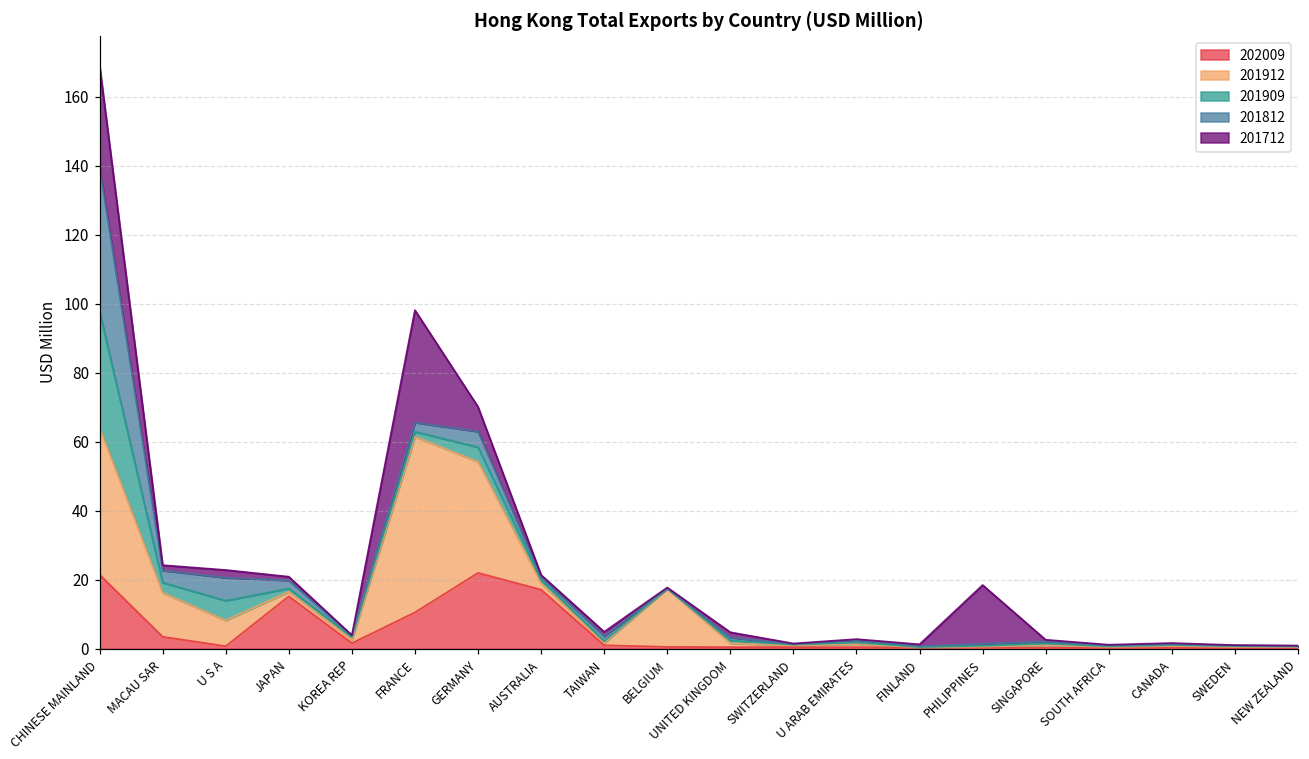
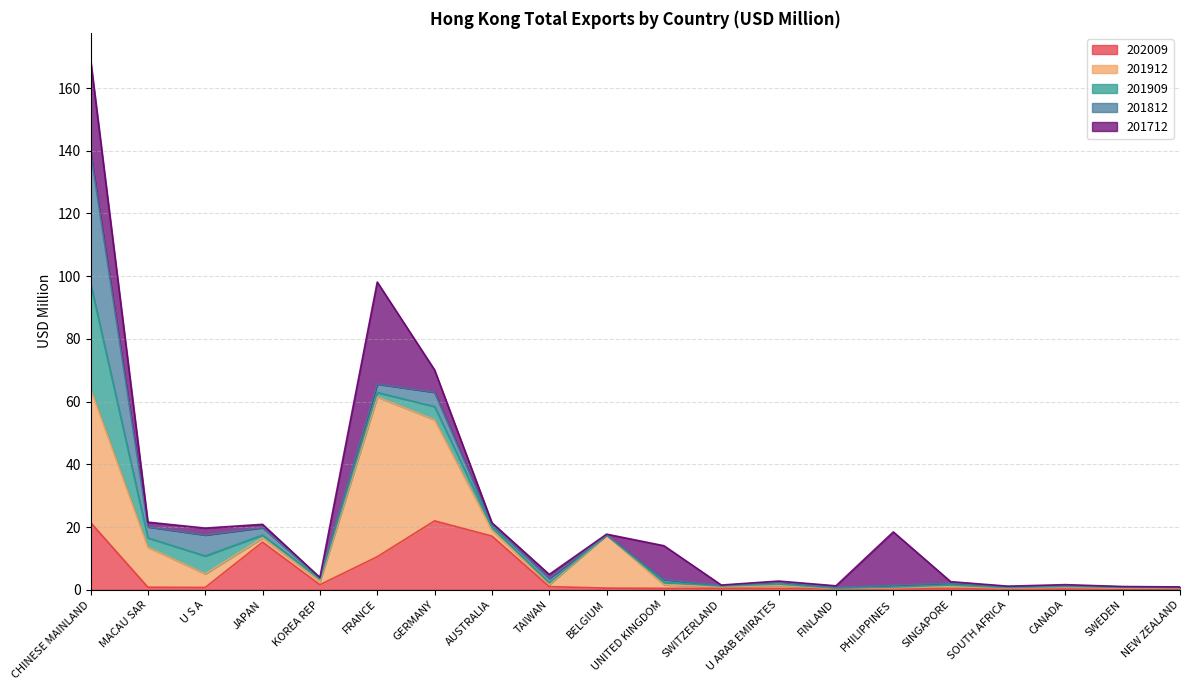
  {
    "202009": {
      "CHINESE MAINLAND": 21,
-     "MACAU SAR": 3,
+     "MACAU SAR": 1,
      "U S A": 1,
      "JAPAN": 15,
      "KOREA REP": 2,
      "FRANCE": 11,
      "GERMANY": 22,
      "AUSTRALIA": 17,
      "BELGIUM": 1,
      "UNITED KINGDOM": 0,
      "U ARAB EMIRATES": 0
    },
    "201912": {
      "CHINESE MAINLAND": 43,
      "MACAU SAR": 13,
-     "U S A": 7,
+     "U S A": 4,
      "JAPAN": 1,
      "KOREA REP": 1,
      "FRANCE": 51,
      "GERMANY": 32,
      "AUSTRALIA": 2
    },
    "201712": {
      "CHINESE MAINLAND": 30,
      "MACAU SAR": 2,
      "U S A": 2,
      "JAPAN": 1,
      "FRANCE": 33,
      "GERMANY": 7,
      "TAIWAN": 1,
-     "UNITED KINGDOM": 1,
+     "UNITED KINGDOM": 11,
      "PHILIPPINES": 17
    }
  }
